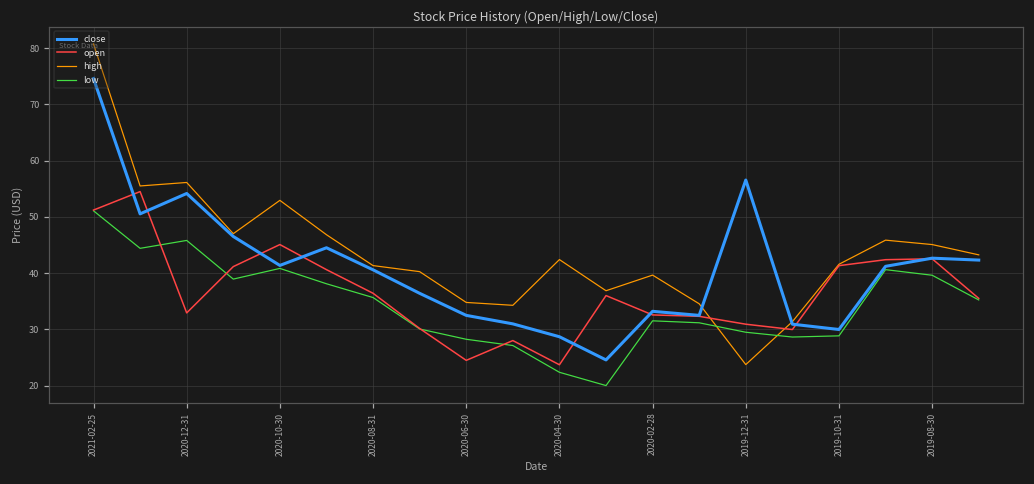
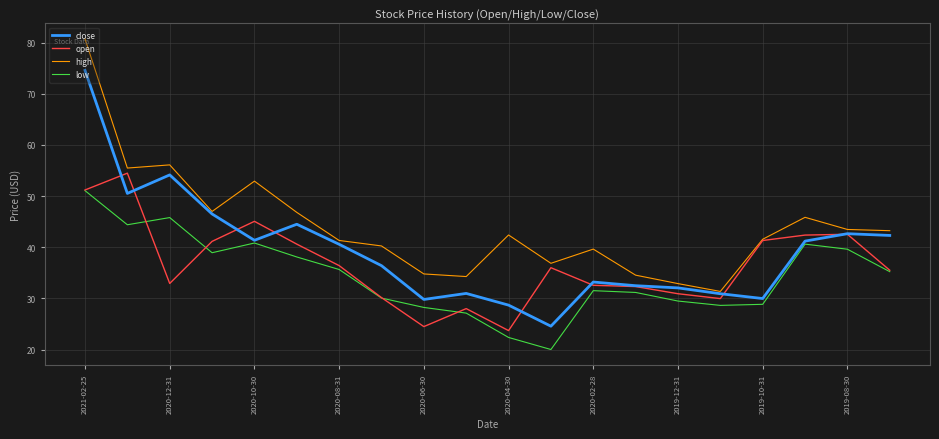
  {
    "close": {
      "2020-12-31": 54,
      "2020-10-30": 41,
      "2020-08-31": 41,
-     "2020-06-30": 32,
+     "2020-06-30": 30,
      "2020-04-30": 29,
      "2020-02-28": 33,
-     "2019-12-31": 57,
+     "2019-12-31": 32,
      "2019-10-31": 30
    },
    "open": {
      "2020-12-31": 33,
      "2020-10-30": 45,
      "2020-08-31": 36,
      "2020-06-30": 24,
      "2020-04-30": 24,
      "2020-02-28": 33,
      "2019-12-31": 31
    },
    "high": {
      "2020-12-31": 56,
      "2020-10-30": 53,
      "2020-08-31": 41,
      "2020-06-30": 35,
      "2020-04-30": 42,
      "2020-02-28": 40,
-     "2019-12-31": 24,
-     "2019-08-30": 45
+     "2019-12-31": 33,
+     "2019-08-30": 43
    },
    "low": {
      "2020-12-31": 46,
      "2020-10-30": 41,
      "2020-08-31": 36,
      "2020-06-30": 28,
      "2020-04-30": 22,
      "2020-02-28": 32,
      "2019-12-31": 29,
      "2019-10-31": 29,
      "2019-08-30": 40
    }
  }
